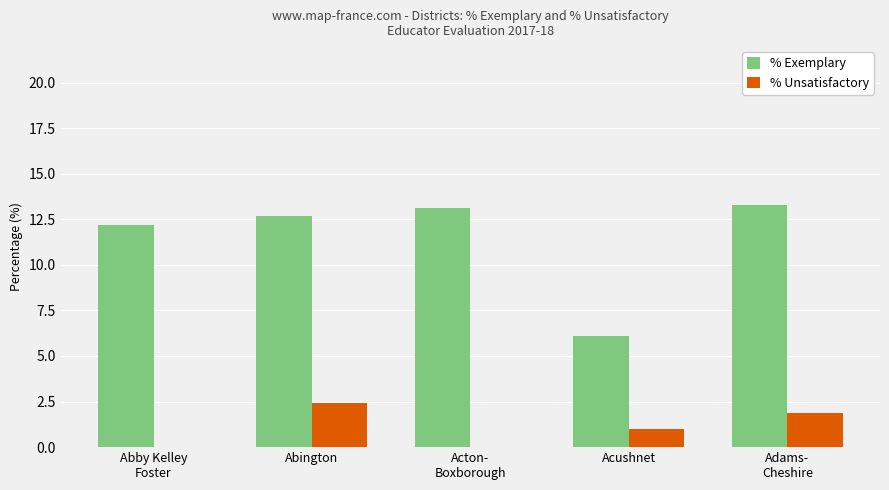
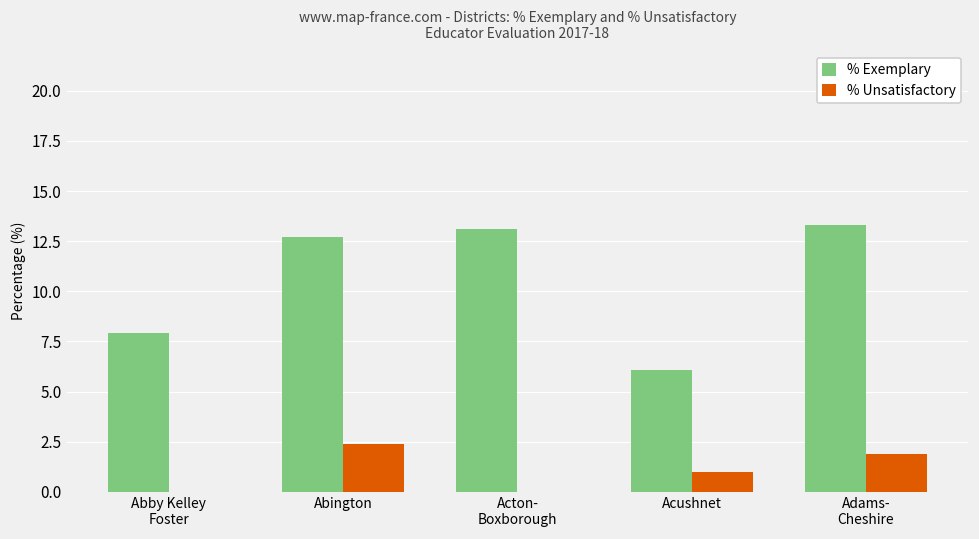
  {
    "% Exemplary": {
-     "Abby Kelley Foster": 12.2,
+     "Abby Kelley Foster": 7.9,
      "Abington": 12.7,
      "Acton- Boxborough": 13.1,
      "Acushnet": 6.1,
      "Adams- Cheshire": 13.3
    },
    "% Unsatisfactory": {
      "Abby Kelley Foster": 0.0,
      "Abington": 2.4,
      "Acton- Boxborough": 0.0,
      "Acushnet": 1.0,
      "Adams- Cheshire": 1.9
    }
  }
